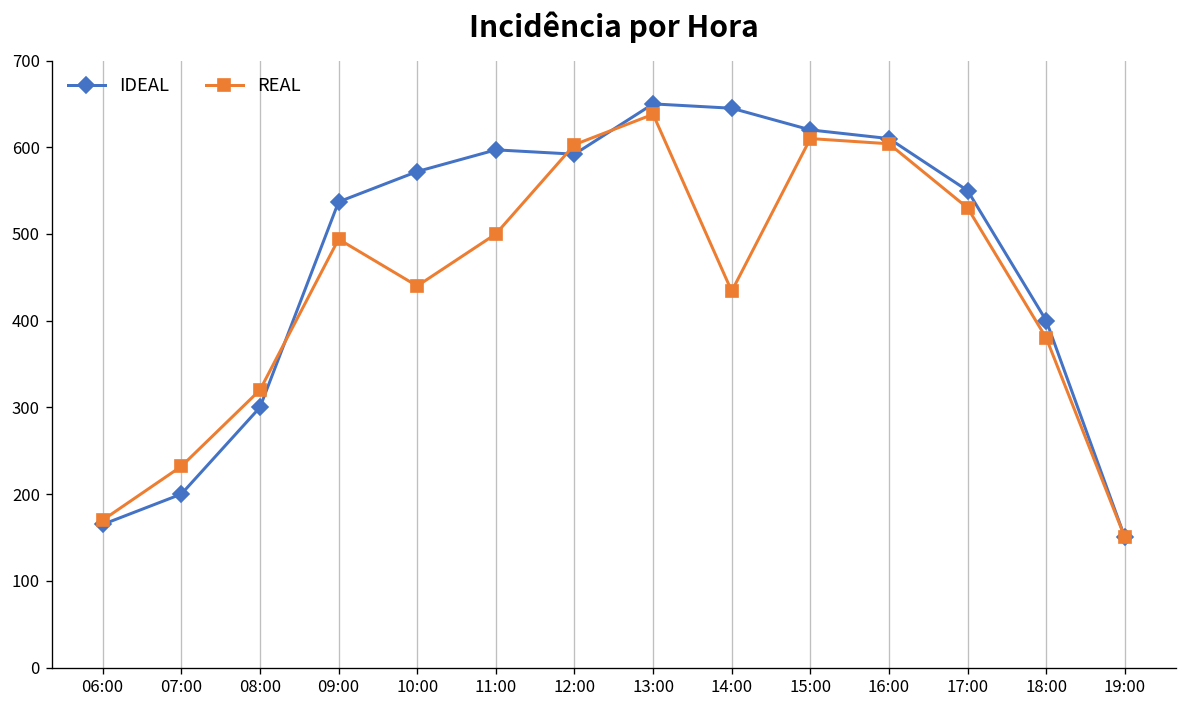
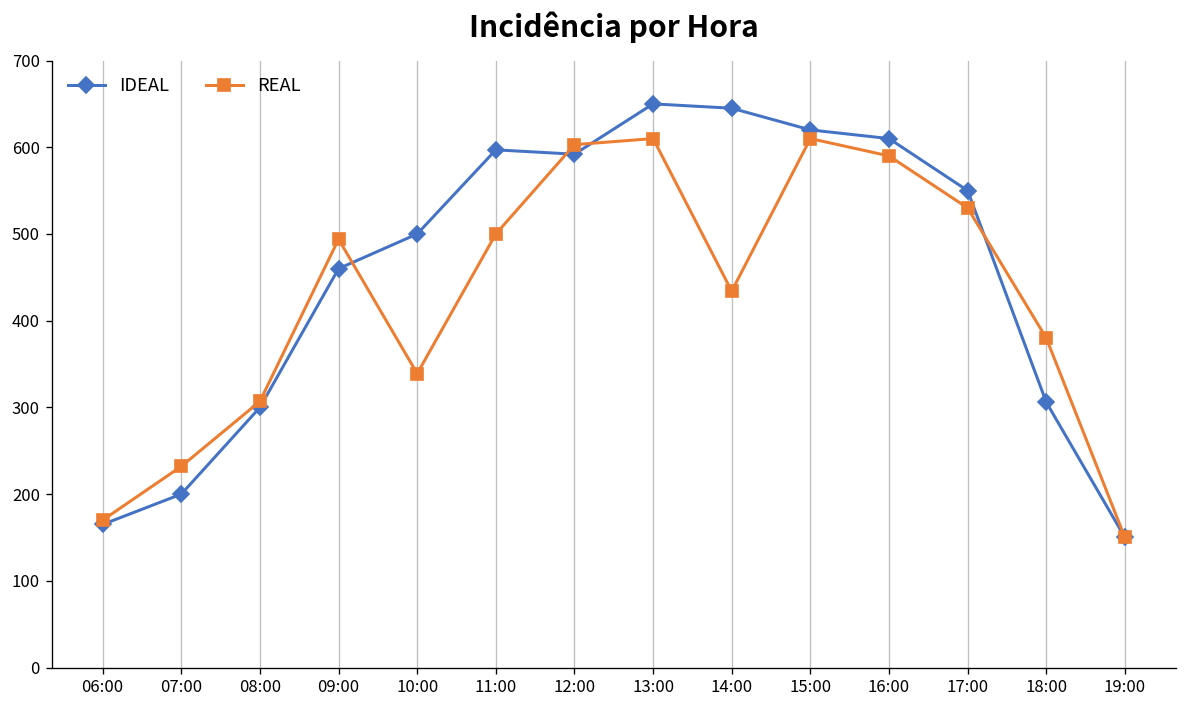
  {
    "IDEAL": {
      "06:00": 170,
      "07:00": 200,
      "08:00": 300,
-     "09:00": 540,
-     "10:00": 570,
+     "09:00": 460,
+     "10:00": 500,
      "11:00": 600,
      "12:00": 590,
      "13:00": 650,
      "14:00": 650,
      "15:00": 620,
      "16:00": 610,
      "17:00": 550,
-     "18:00": 400
+     "18:00": 310
    },
    "REAL": {
      "06:00": 170,
      "07:00": 230,
-     "08:00": 320,
+     "08:00": 310,
      "09:00": 490,
-     "10:00": 440,
+     "10:00": 340,
      "11:00": 500,
      "12:00": 600,
-     "13:00": 640,
+     "13:00": 610,
      "14:00": 430,
      "15:00": 610,
-     "16:00": 600,
+     "16:00": 590,
      "17:00": 530,
      "18:00": 380
    }
  }
